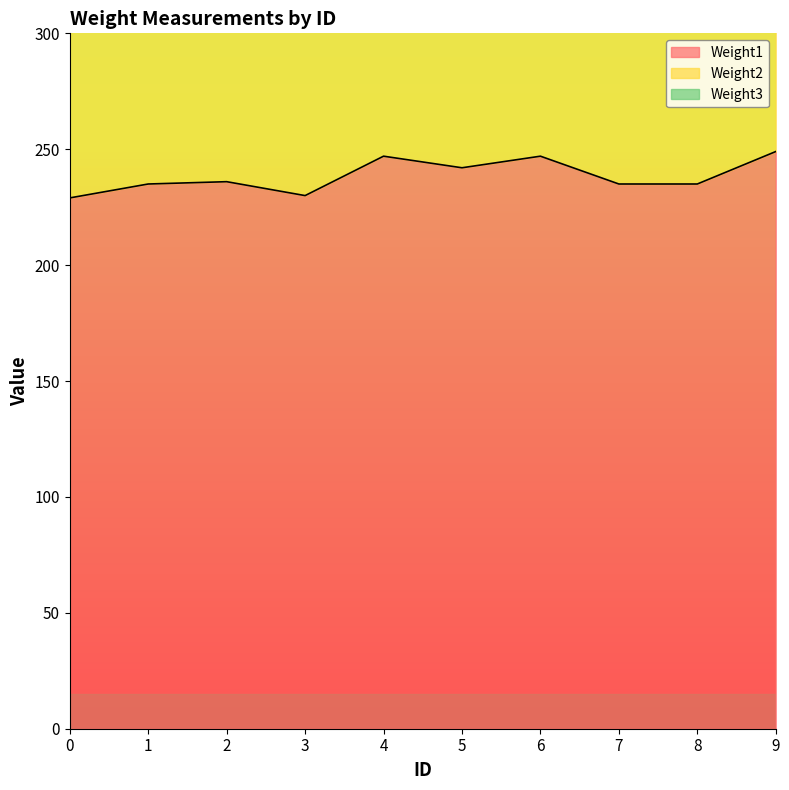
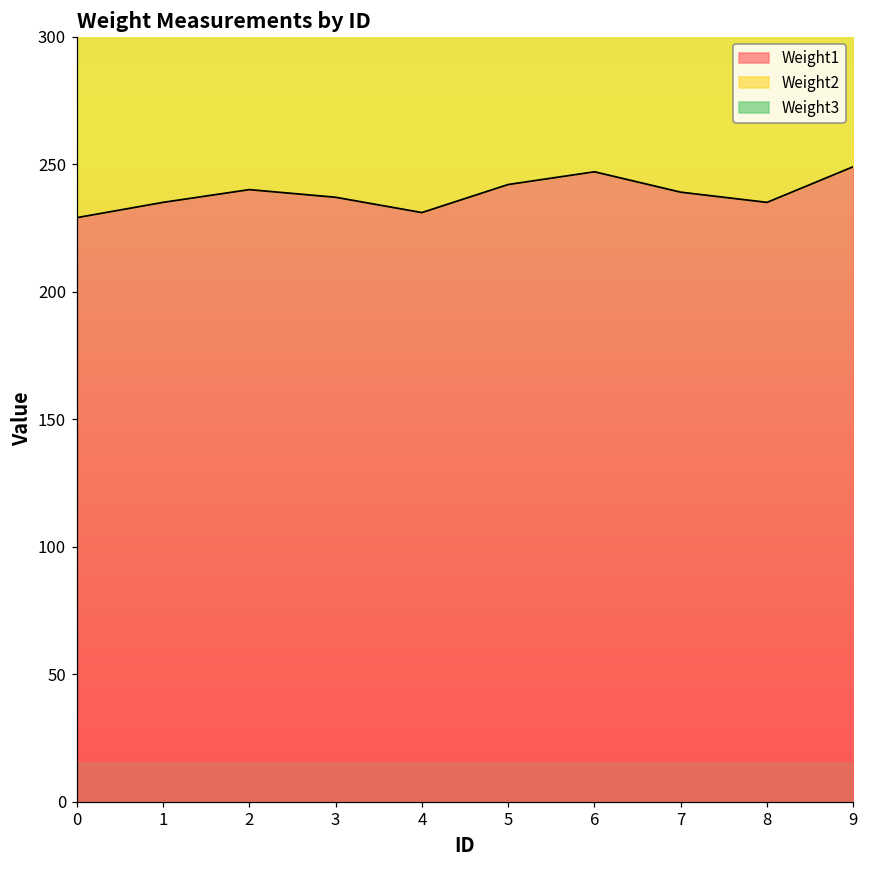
  {
    "Weight1": {
      "0": 229,
      "1": 235,
-     "2": 236,
-     "3": 230,
-     "4": 247,
+     "2": 240,
+     "3": 237,
+     "4": 231,
      "5": 242,
      "6": 247,
-     "7": 235,
+     "7": 239,
      "8": 235,
      "9": 249
    }
  }
